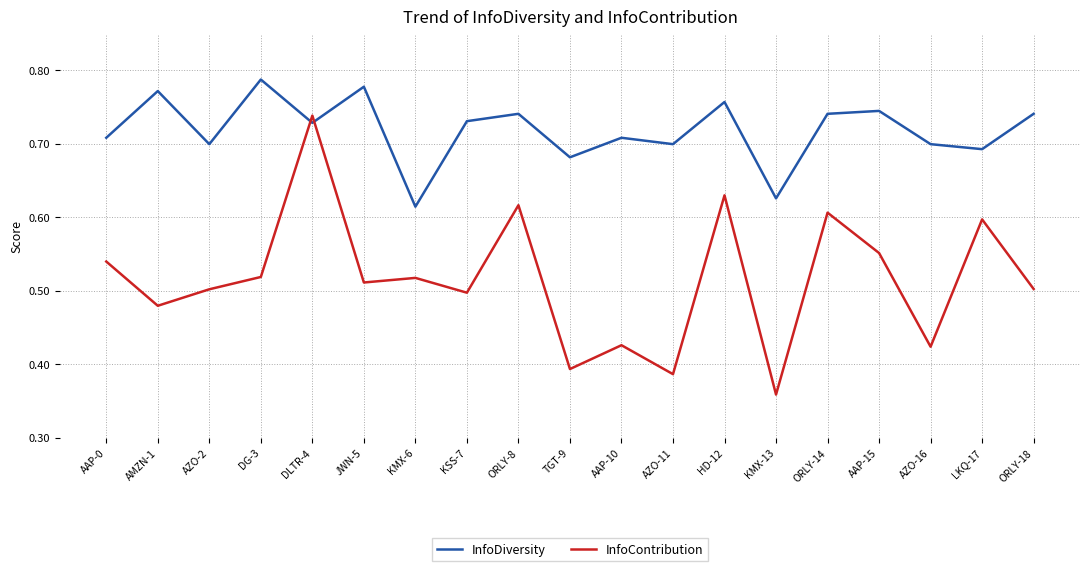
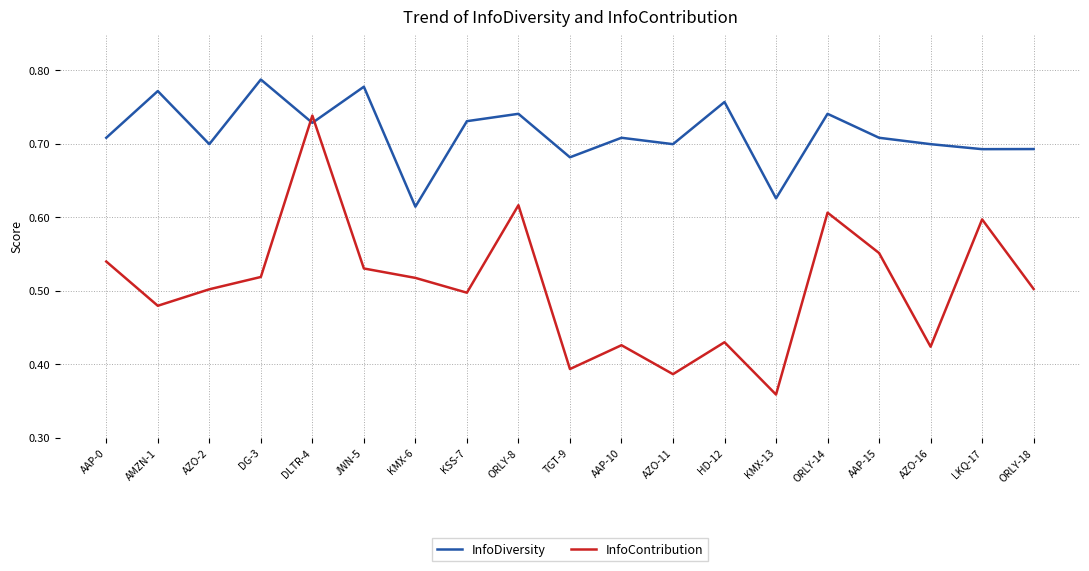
  {
    "InfoDiversity": {
      "AAP-0": 0.71,
      "AMZN-1": 0.77,
      "AZO-2": 0.70,
      "DG-3": 0.79,
      "DLTR-4": 0.73,
      "JWN-5": 0.78,
      "KMX-6": 0.61,
      "KSS-7": 0.73,
      "ORLY-8": 0.74,
      "TGT-9": 0.68,
      "AAP-10": 0.71,
      "AZO-11": 0.70,
      "HD-12": 0.76,
      "KMX-13": 0.63,
      "ORLY-14": 0.74,
-     "AAP-15": 0.74,
+     "AAP-15": 0.71,
      "AZO-16": 0.70,
      "LKQ-17": 0.69,
-     "ORLY-18": 0.74
+     "ORLY-18": 0.69
    },
    "InfoContribution": {
      "AAP-0": 0.54,
      "AMZN-1": 0.48,
      "AZO-2": 0.50,
      "DG-3": 0.52,
      "DLTR-4": 0.74,
-     "JWN-5": 0.51,
+     "JWN-5": 0.53,
      "KMX-6": 0.52,
      "KSS-7": 0.50,
      "ORLY-8": 0.62,
      "TGT-9": 0.39,
      "AAP-10": 0.43,
      "AZO-11": 0.39,
-     "HD-12": 0.63,
+     "HD-12": 0.43,
      "KMX-13": 0.36,
      "ORLY-14": 0.61,
      "AAP-15": 0.55,
      "AZO-16": 0.42,
      "LKQ-17": 0.60,
      "ORLY-18": 0.50
    }
  }
